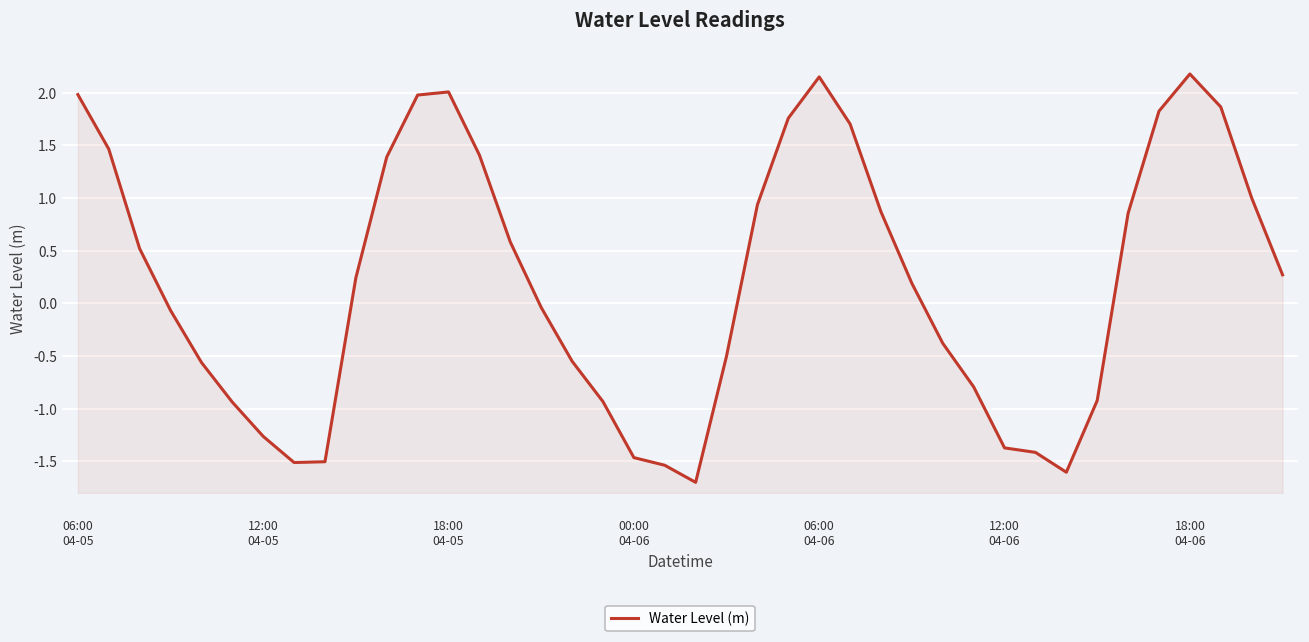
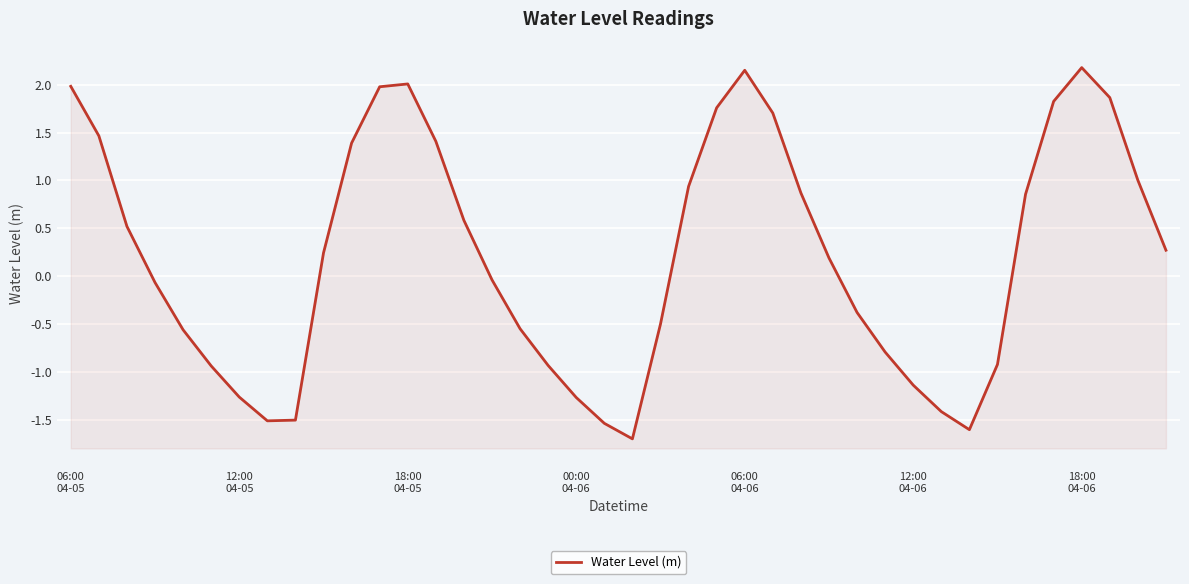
  {
    "06:00 04-05": 2.0,
    "12:00 04-05": -1.3,
    "18:00 04-05": 2.0,
-   "00:00 04-06": -1.5,
+   "00:00 04-06": -1.3,
    "06:00 04-06": 2.2,
-   "12:00 04-06": -1.4,
+   "12:00 04-06": -1.1,
    "18:00 04-06": 2.2
  }
